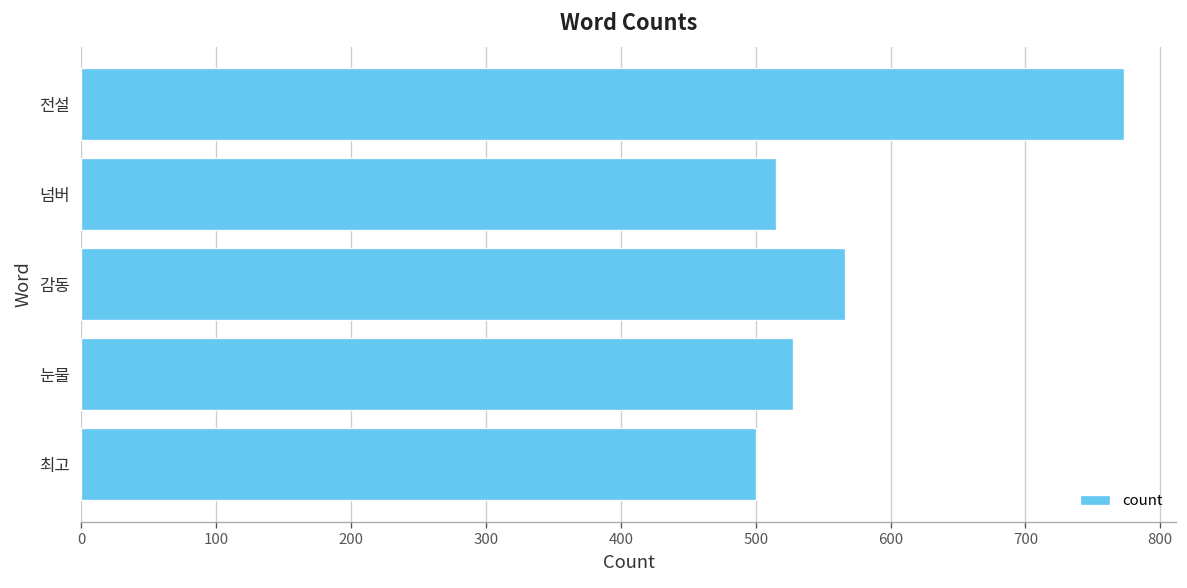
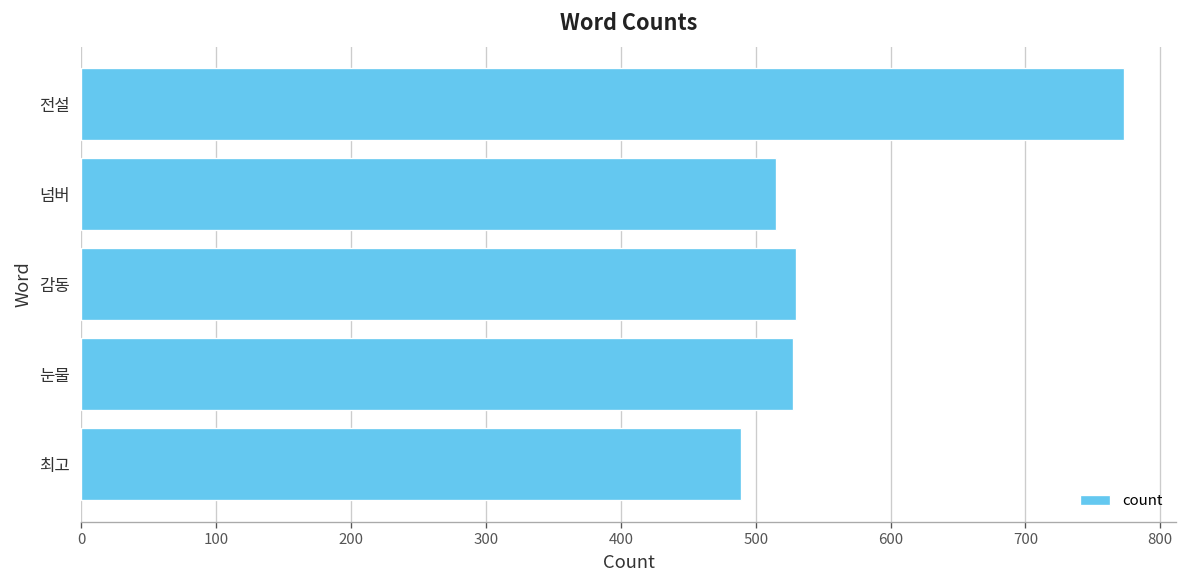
  {
    "전설": 773,
    "넘버": 515,
-   "감동": 566,
+   "감동": 530,
    "눈물": 528,
-   "최고": 500
+   "최고": 489
  }
